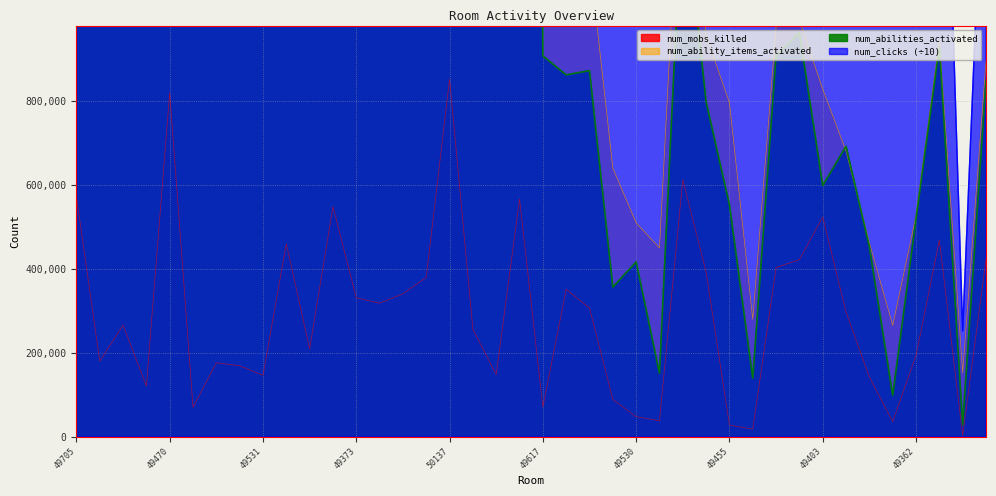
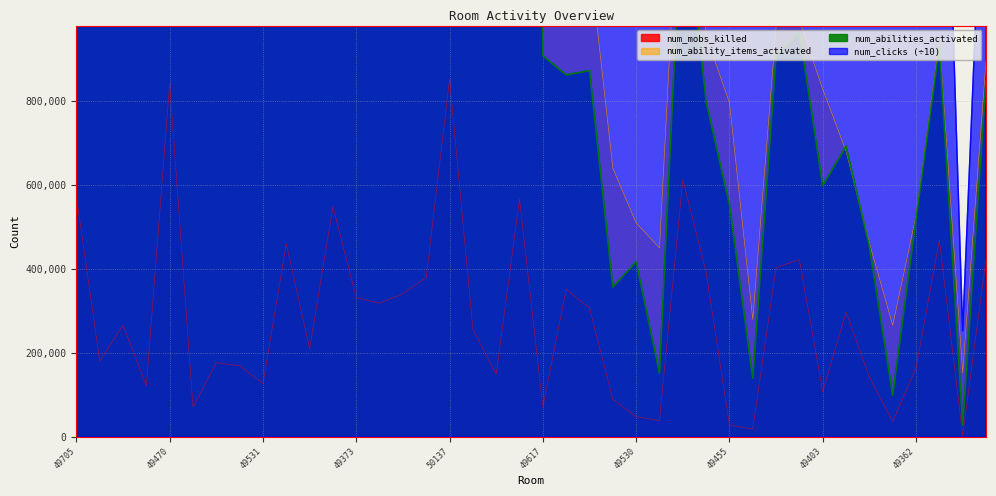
  {
    "num_mobs_killed": {
      "49705": "570,000",
-     "49470": "820,000",
-     "49531": "150,000",
+     "49470": "840,000",
+     "49531": "130,000",
      "49373": "330,000",
      "50137": "850,000",
      "49617": "70,000",
      "49530": "50,000",
      "49455": "30,000",
-     "49403": "520,000",
-     "49362": "190,000"
+     "49403": "110,000",
+     "49362": "160,000"
    },
    "num_ability_items_activated": {
      "49530": "510,000",
      "49455": "800,000",
      "49403": "830,000",
      "49362": "530,000"
    },
    "num_abilities_activated": {
      "49617": "910,000",
      "49530": "420,000",
      "49455": "550,000",
      "49403": "600,000",
      "49362": "520,000"
    }
  }
